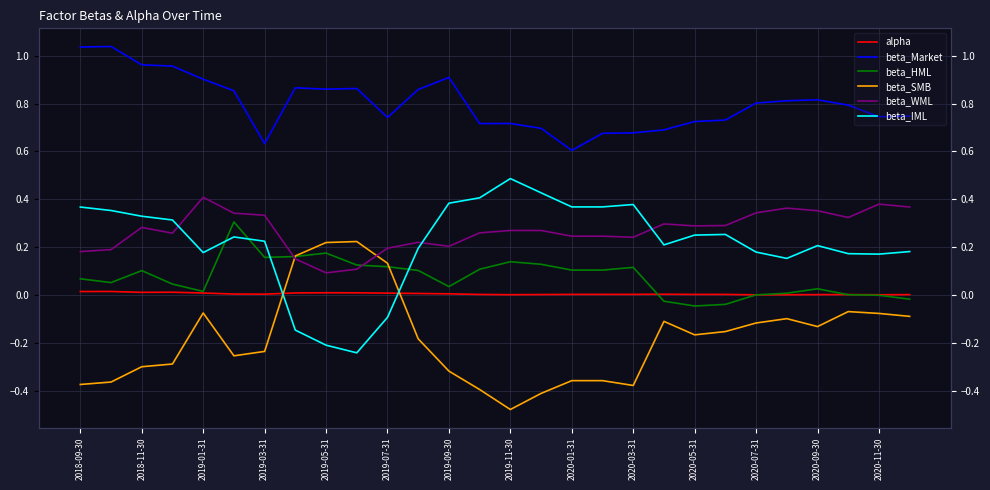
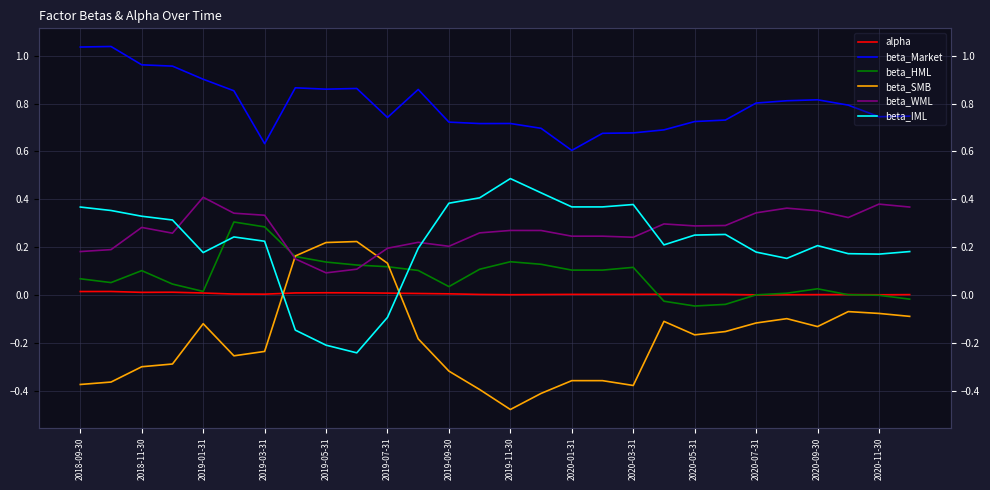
  {
    "alpha": {
      "2018-09-30": 0.01,
      "2018-11-30": 0.01,
      "2019-03-31": 0.00,
      "2019-05-31": 0.01,
      "2019-07-31": 0.01,
      "2019-09-30": 0.00,
      "2019-11-30": 0.00,
      "2020-01-31": 0.00,
      "2020-03-31": 0.00,
      "2020-05-31": 0.00,
      "2020-09-30": 0.00
    },
    "beta_Market": {
      "2018-09-30": 1.04,
      "2018-11-30": 0.96,
      "2019-01-31": 0.90,
      "2019-03-31": 0.63,
      "2019-05-31": 0.86,
      "2019-07-31": 0.74,
-     "2019-09-30": 0.91,
+     "2019-09-30": 0.72,
      "2019-11-30": 0.72,
      "2020-01-31": 0.60,
      "2020-03-31": 0.68,
      "2020-05-31": 0.73,
      "2020-07-31": 0.80,
      "2020-09-30": 0.82
    },
    "beta_HML": {
      "2018-09-30": 0.07,
      "2018-11-30": 0.10,
-     "2019-03-31": 0.16,
-     "2019-05-31": 0.18,
+     "2019-03-31": 0.28,
+     "2019-05-31": 0.14,
      "2019-07-31": 0.12,
      "2019-09-30": 0.03,
      "2019-11-30": 0.14,
      "2020-01-31": 0.10,
      "2020-03-31": 0.12,
      "2020-05-31": -0.05,
      "2020-09-30": 0.03
    },
    "beta_SMB": {
      "2018-09-30": -0.37,
      "2018-11-30": -0.30,
-     "2019-01-31": -0.08,
+     "2019-01-31": -0.12,
      "2019-03-31": -0.24,
      "2019-05-31": 0.22,
      "2019-07-31": 0.13,
      "2019-09-30": -0.32,
      "2019-11-30": -0.48,
      "2020-01-31": -0.36,
      "2020-03-31": -0.38,
      "2020-05-31": -0.17,
      "2020-07-31": -0.12,
      "2020-09-30": -0.13,
      "2020-11-30": -0.08
    },
    "beta_WML": {
      "2018-09-30": 0.18,
      "2018-11-30": 0.28,
      "2019-01-31": 0.41,
      "2019-03-31": 0.33,
      "2019-05-31": 0.09,
      "2019-07-31": 0.20,
      "2019-09-30": 0.20,
      "2019-11-30": 0.27,
      "2020-01-31": 0.25,
      "2020-03-31": 0.24,
      "2020-05-31": 0.29,
      "2020-07-31": 0.34,
      "2020-09-30": 0.35,
      "2020-11-30": 0.38
    },
    "beta_IML": {
      "2018-09-30": 0.37,
      "2018-11-30": 0.33,
      "2019-01-31": 0.18,
      "2019-03-31": 0.22,
      "2019-05-31": -0.21,
      "2019-07-31": -0.09,
      "2019-09-30": 0.38,
      "2019-11-30": 0.49,
      "2020-01-31": 0.37,
      "2020-03-31": 0.38,
      "2020-05-31": 0.25,
      "2020-07-31": 0.18,
      "2020-09-30": 0.21,
      "2020-11-30": 0.17
    }
  }
